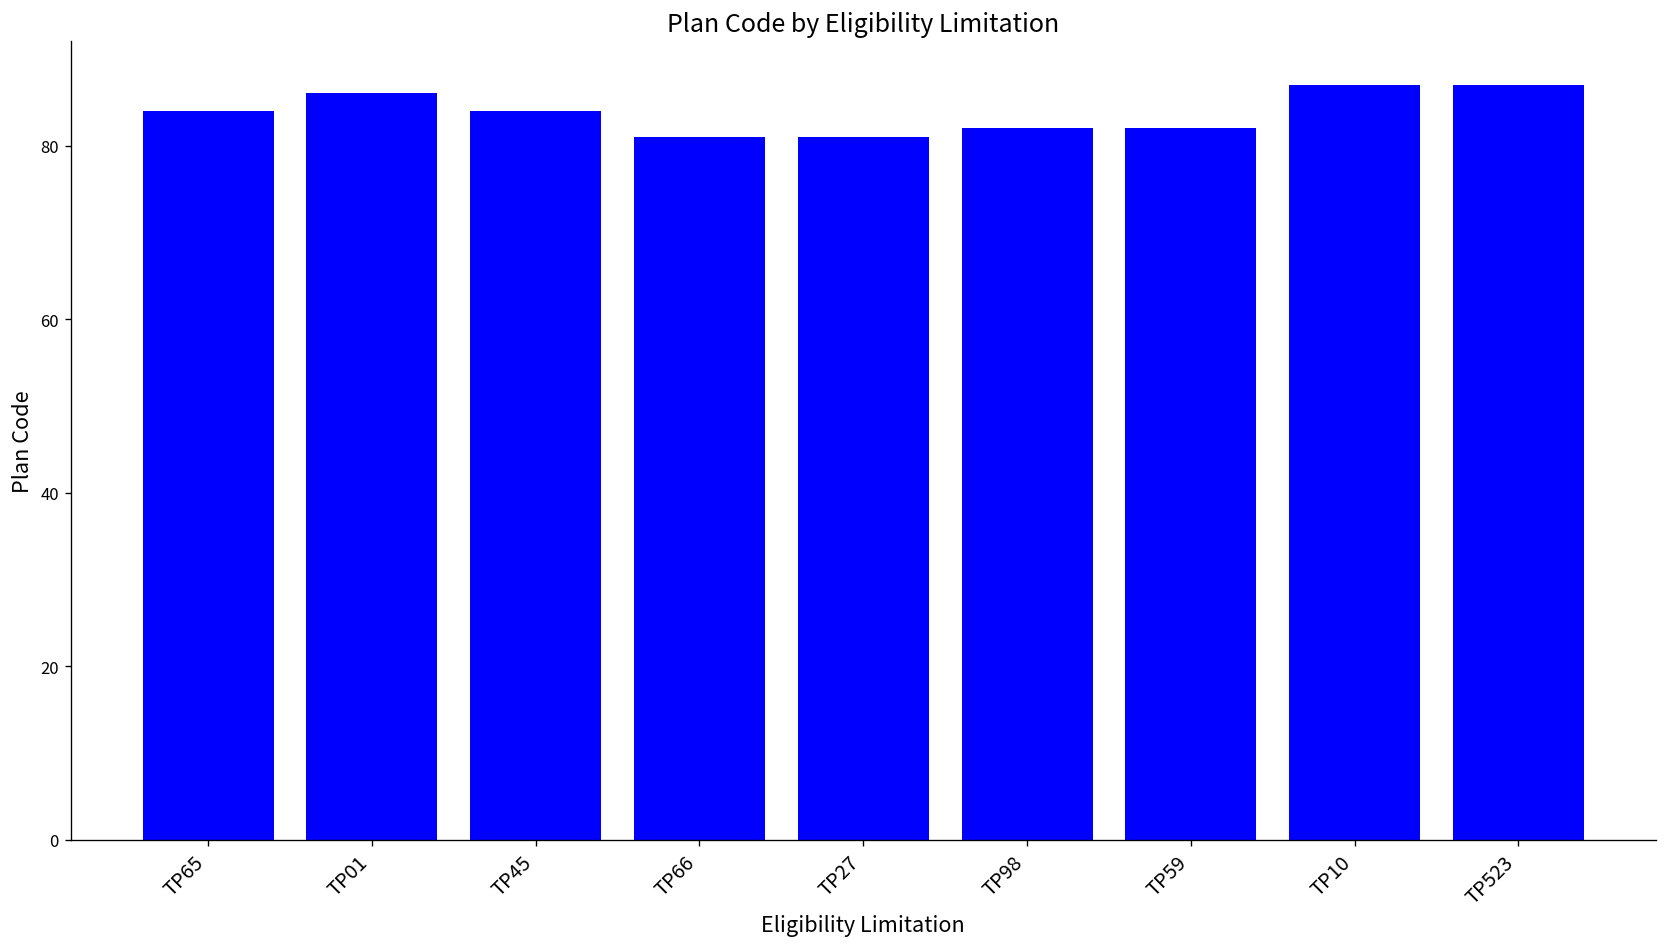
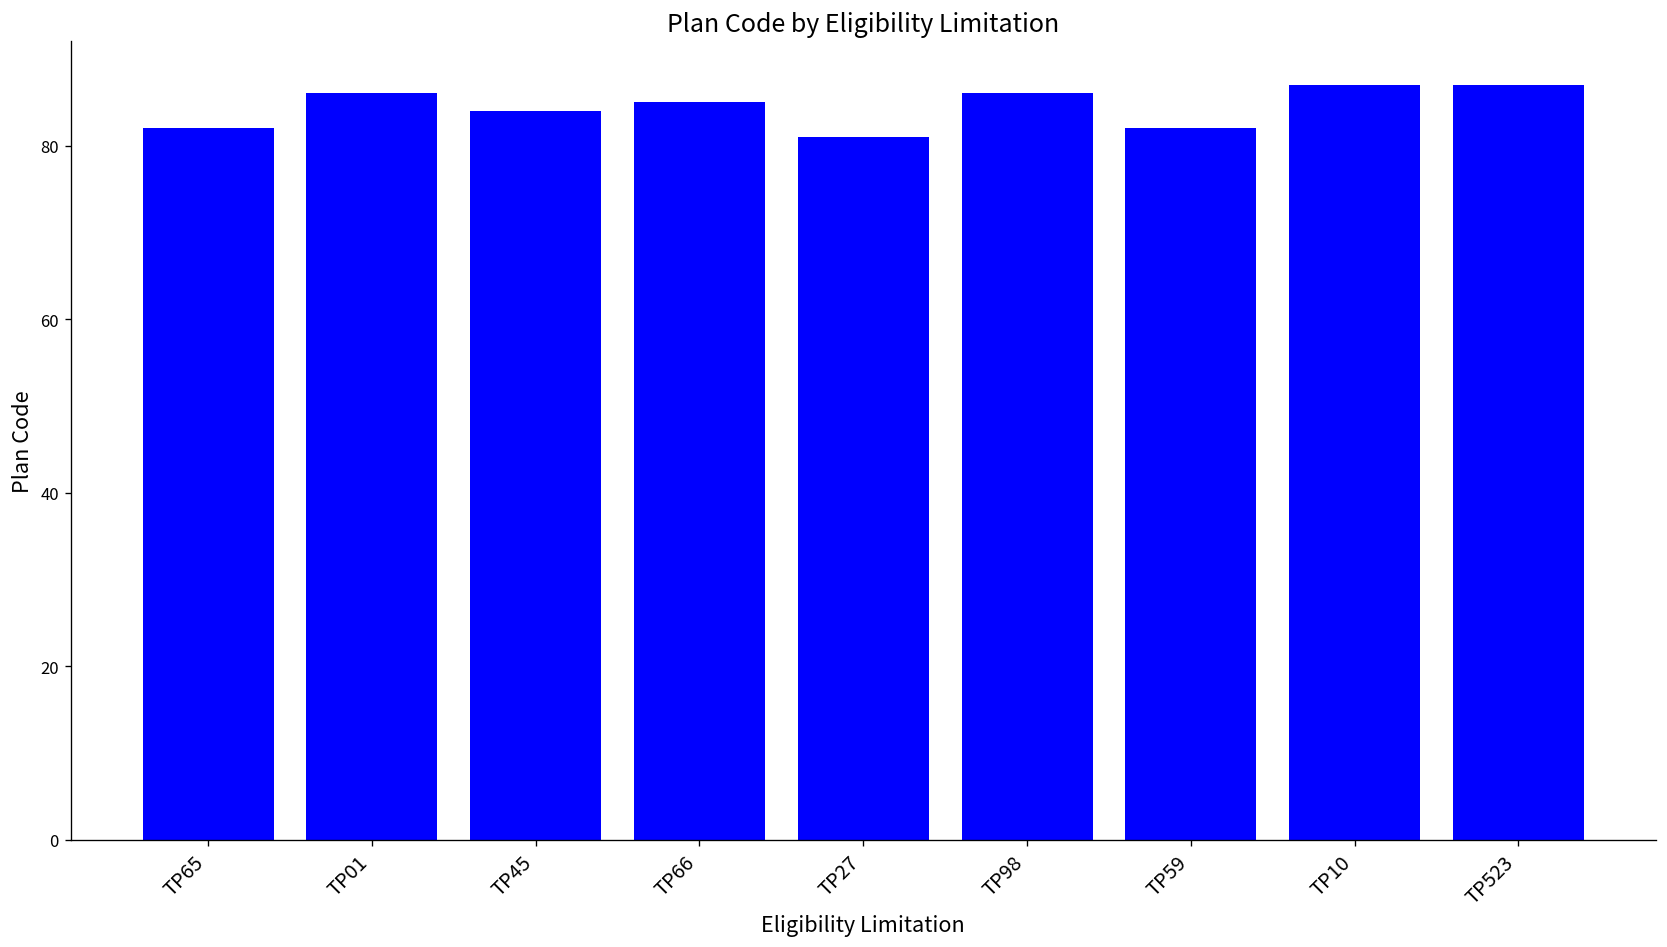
  {
-   "TP65": 84,
+   "TP65": 82,
    "TP01": 86,
    "TP45": 84,
-   "TP66": 81,
+   "TP66": 85,
    "TP27": 81,
-   "TP98": 82,
+   "TP98": 86,
    "TP59": 82,
    "TP10": 87,
    "TP523": 87
  }
